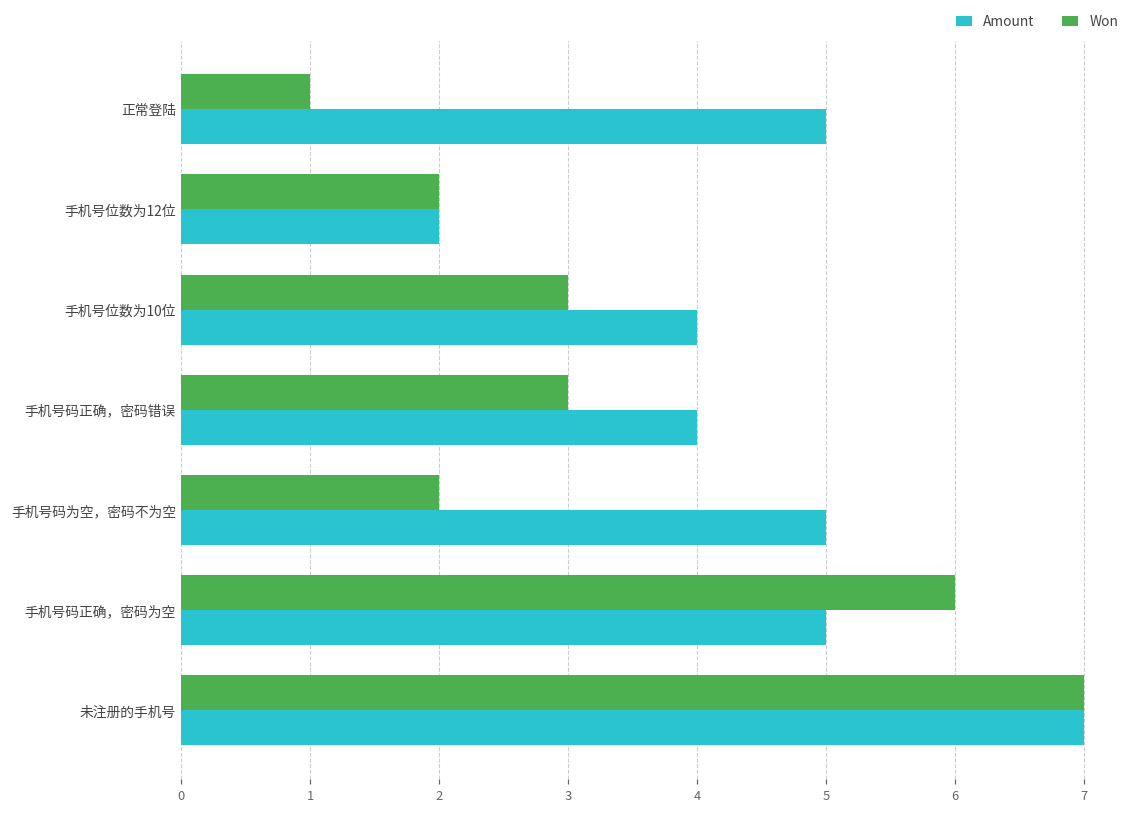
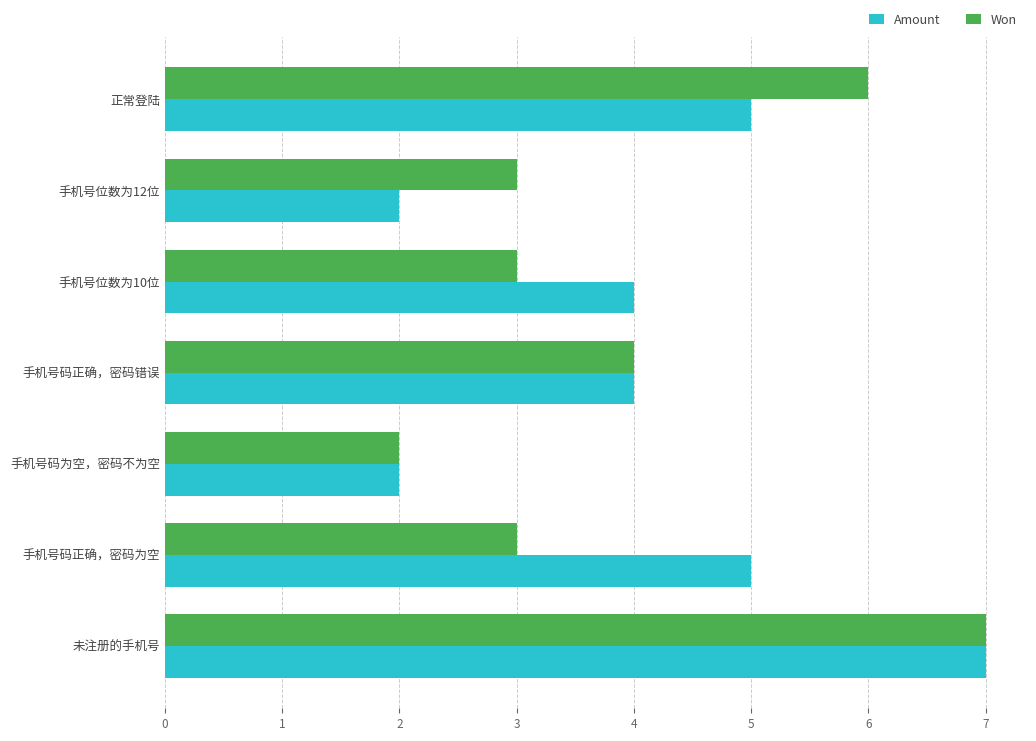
  {
    "Amount": {
      "正常登陆": 5,
      "手机号位数为12位": 2,
      "手机号位数为10位": 4,
      "手机号码正确，密码错误": 4,
-     "手机号码为空，密码不为空": 5,
+     "手机号码为空，密码不为空": 2,
      "手机号码正确，密码为空": 5,
      "未注册的手机号": 7
    },
    "Won": {
-     "正常登陆": 1,
-     "手机号位数为12位": 2,
+     "正常登陆": 6,
+     "手机号位数为12位": 3,
      "手机号位数为10位": 3,
-     "手机号码正确，密码错误": 3,
+     "手机号码正确，密码错误": 4,
      "手机号码为空，密码不为空": 2,
-     "手机号码正确，密码为空": 6,
+     "手机号码正确，密码为空": 3,
      "未注册的手机号": 7
    }
  }
